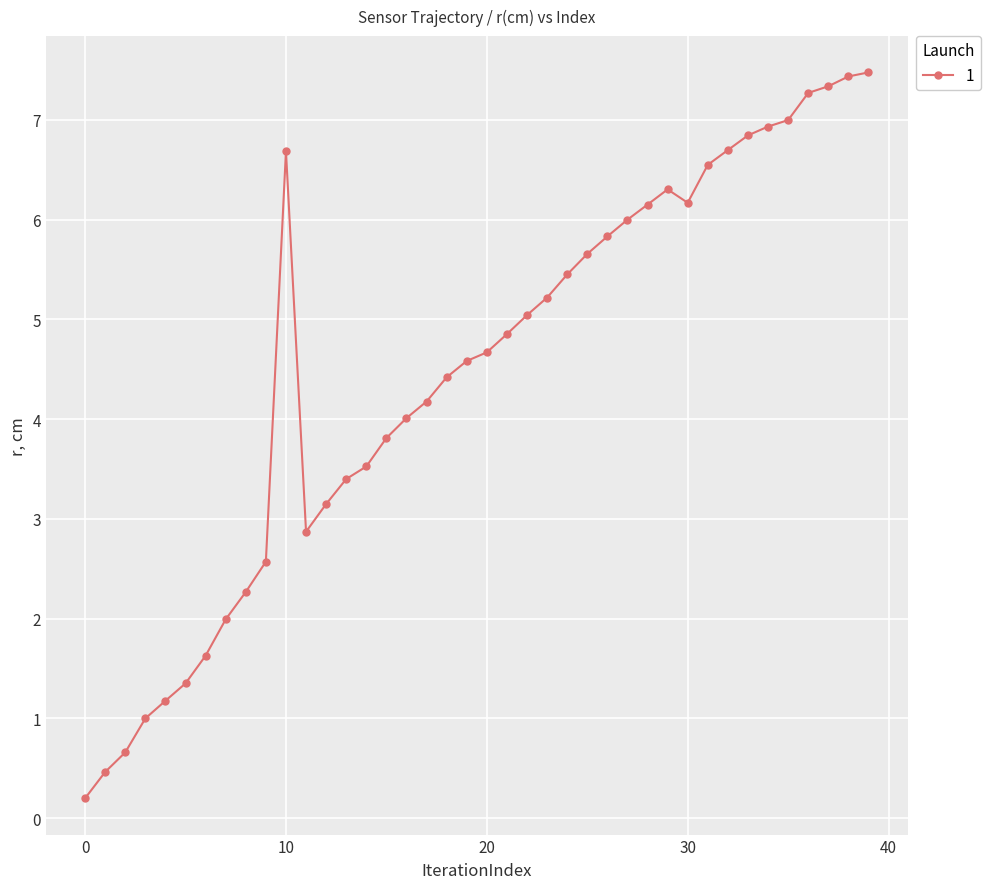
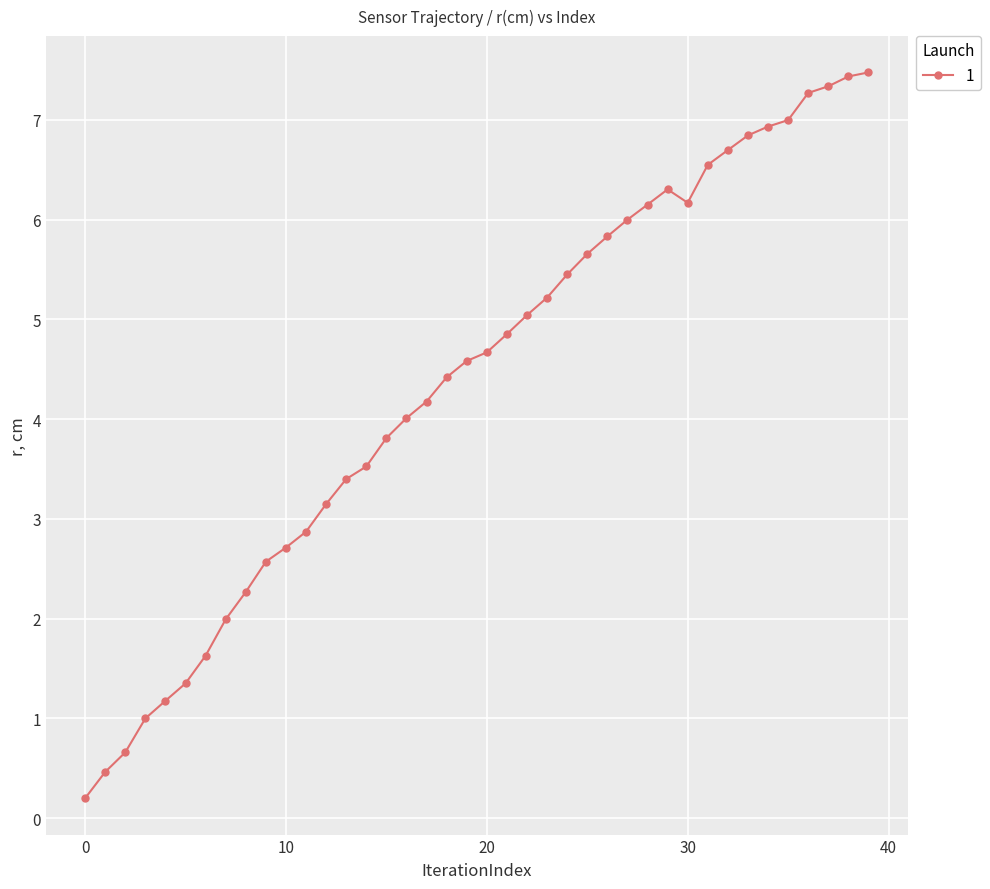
  {
    "0": 0.2,
-   "10": 6.7,
+   "10": 2.7,
    "20": 4.7,
    "30": 6.2
  }
